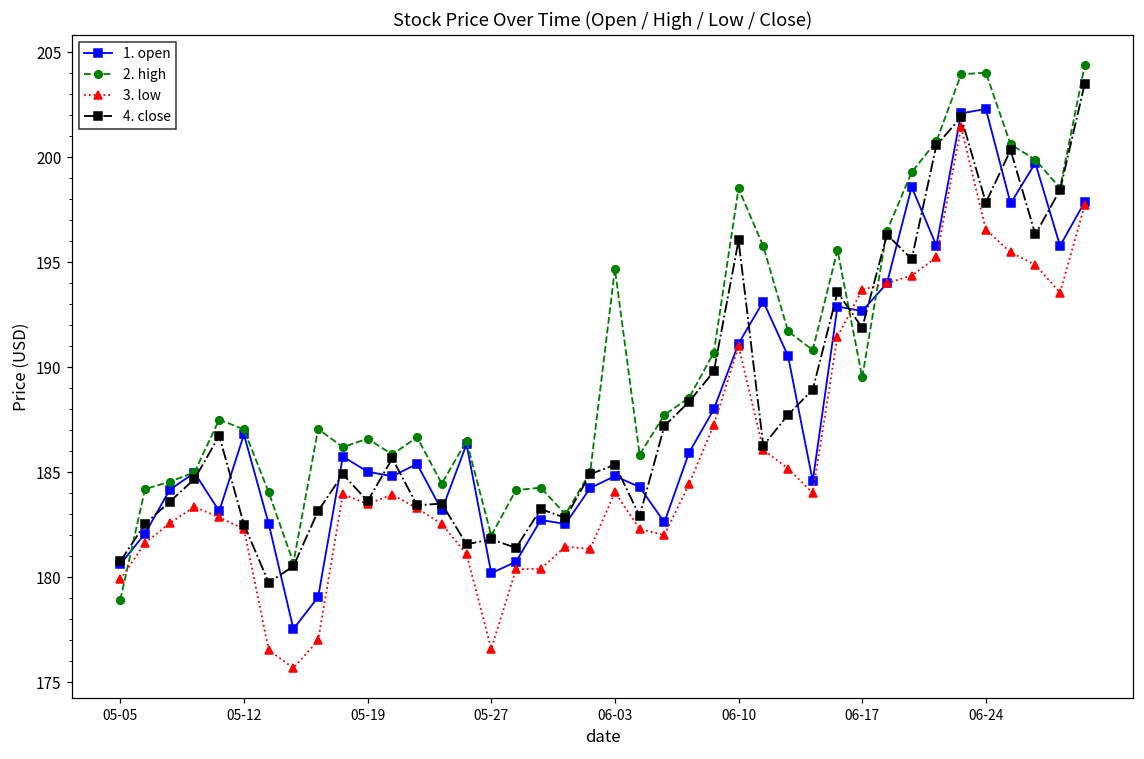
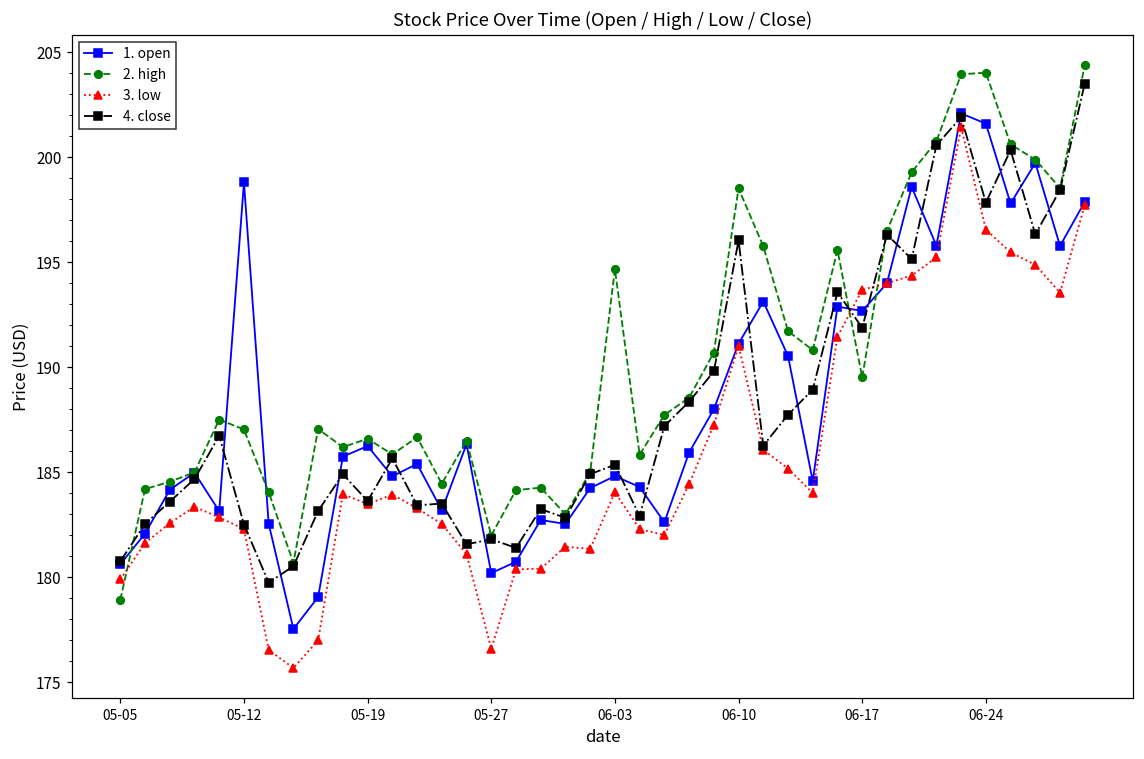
  {
    "1. open": {
      "05-05": 180.6,
-     "05-12": 186.8,
-     "05-19": 185.0,
+     "05-12": 198.8,
+     "05-19": 186.3,
      "05-27": 180.2,
      "06-03": 184.8,
      "06-17": 192.7,
-     "06-24": 202.3
+     "06-24": 201.6
    },
    "2. high": {
      "05-05": 178.9,
      "05-12": 187.0,
      "05-19": 186.6,
      "05-27": 182.0,
      "06-03": 194.7,
      "06-10": 198.5,
      "06-17": 189.5,
      "06-24": 204.0
    },
    "3. low": {
      "05-05": 179.9,
      "05-12": 182.3,
      "05-19": 183.5,
      "05-27": 176.6,
      "06-03": 184.1,
      "06-17": 193.7,
      "06-24": 196.6
    },
    "4. close": {
      "05-05": 180.8,
      "05-12": 182.5,
      "05-19": 183.6,
      "05-27": 181.8,
      "06-03": 185.4,
      "06-10": 196.0,
      "06-17": 191.9,
      "06-24": 197.8
    }
  }
